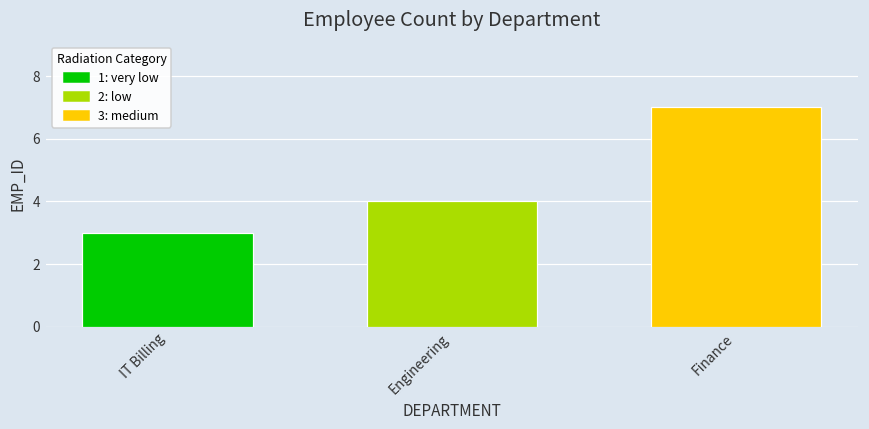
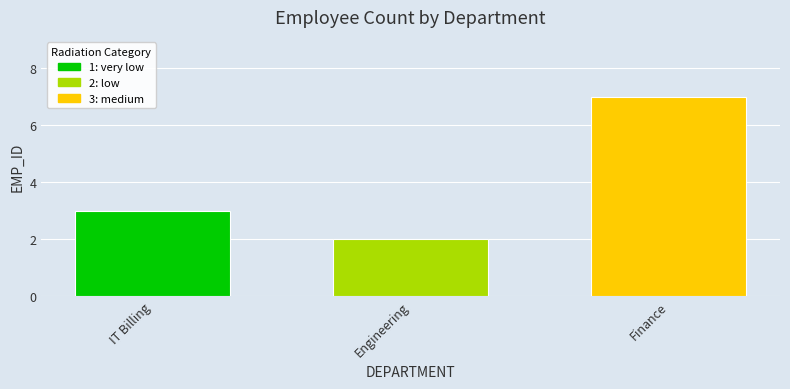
  {
    "IT Billing": 3,
-   "Engineering": 4,
+   "Engineering": 2,
    "Finance": 7
  }
